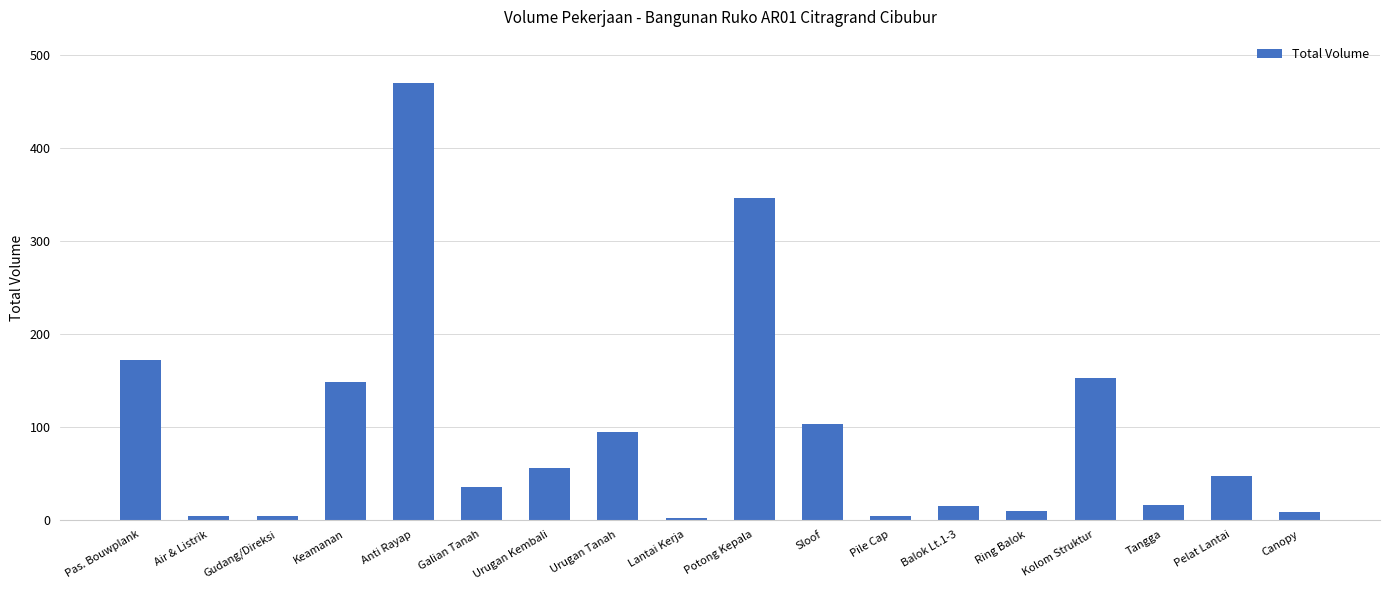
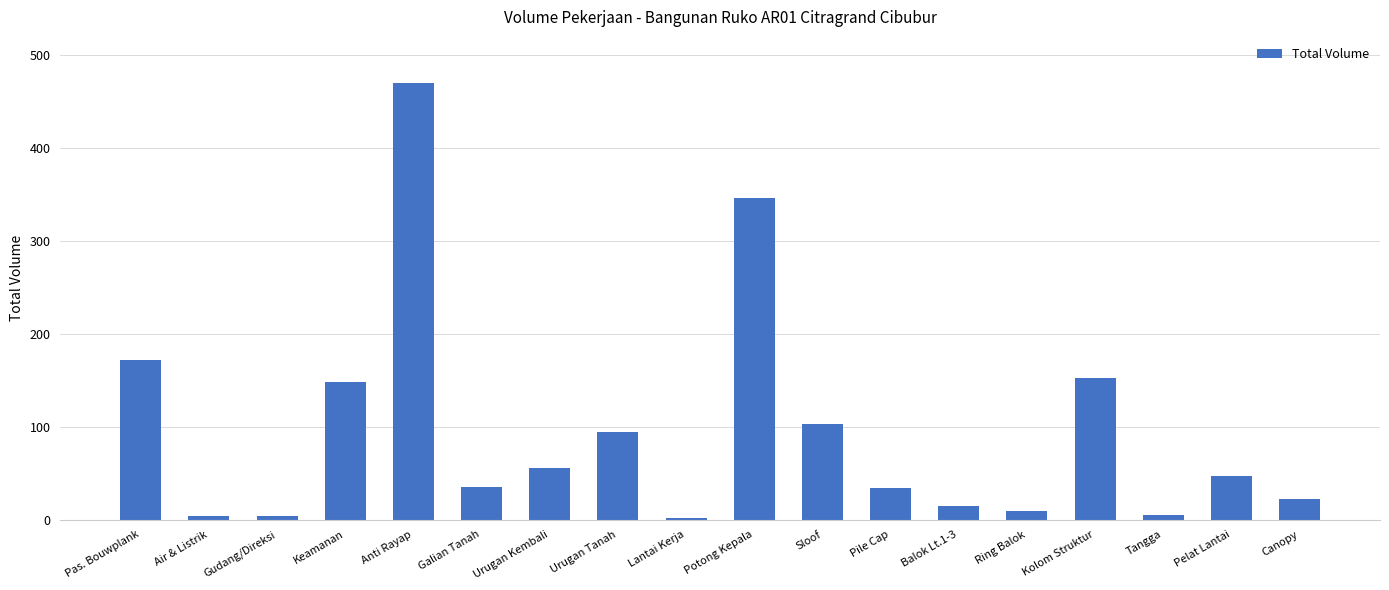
  {
    "Pas. Bouwplank": 170,
    "Air & Listrik": 0,
    "Gudang/Direksi": 0,
    "Keamanan": 150,
    "Anti Rayap": 470,
    "Galian Tanah": 40,
    "Urugan Kembali": 60,
    "Urugan Tanah": 90,
    "Potong Kepala": 350,
    "Sloof": 100,
-   "Pile Cap": 0,
+   "Pile Cap": 30,
    "Balok Lt.1-3": 10,
    "Ring Balok": 10,
    "Kolom Struktur": 150,
-   "Tangga": 20,
+   "Tangga": 0,
    "Pelat Lantai": 50,
-   "Canopy": 10
+   "Canopy": 20
  }
